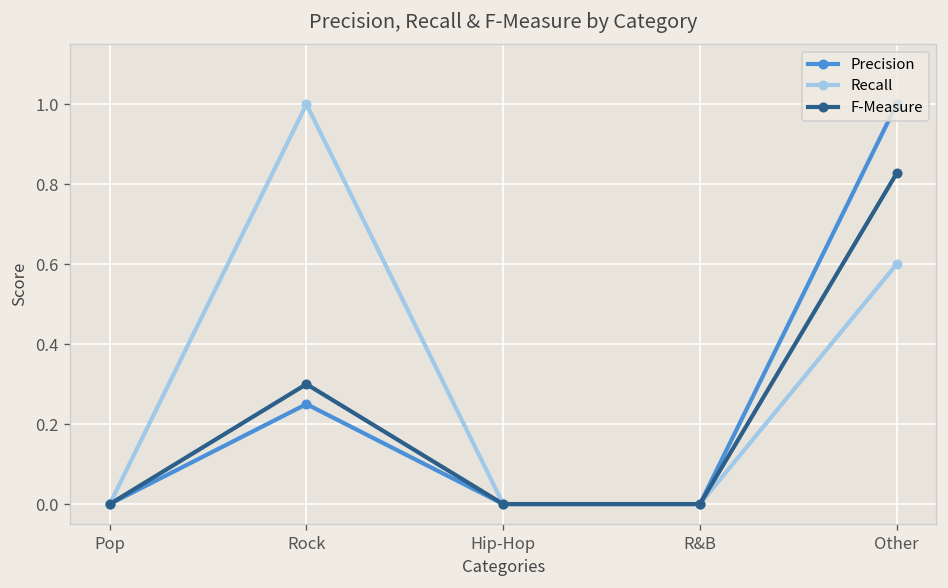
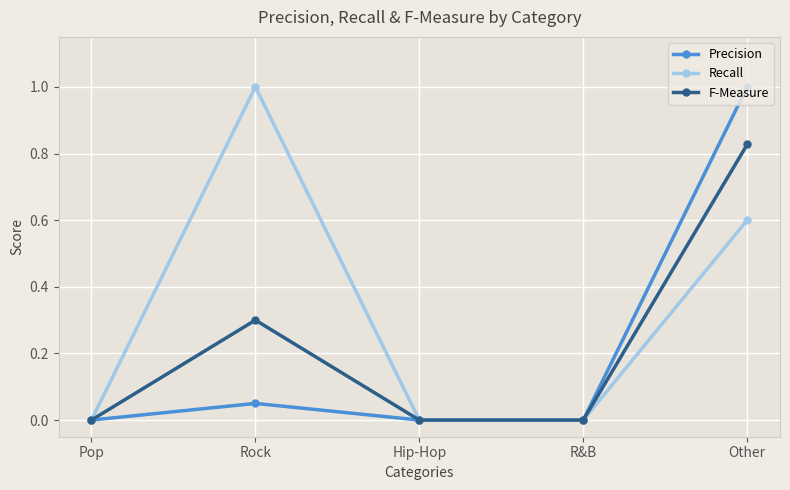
  {
    "Precision": {
-     "Rock": 0.25
+     "Rock": 0.05
    },
    "Recall": {
      "Rock": 1.00,
      "Other": 0.60
    },
    "F-Measure": {
      "Rock": 0.30,
      "Other": 0.83
    }
  }
